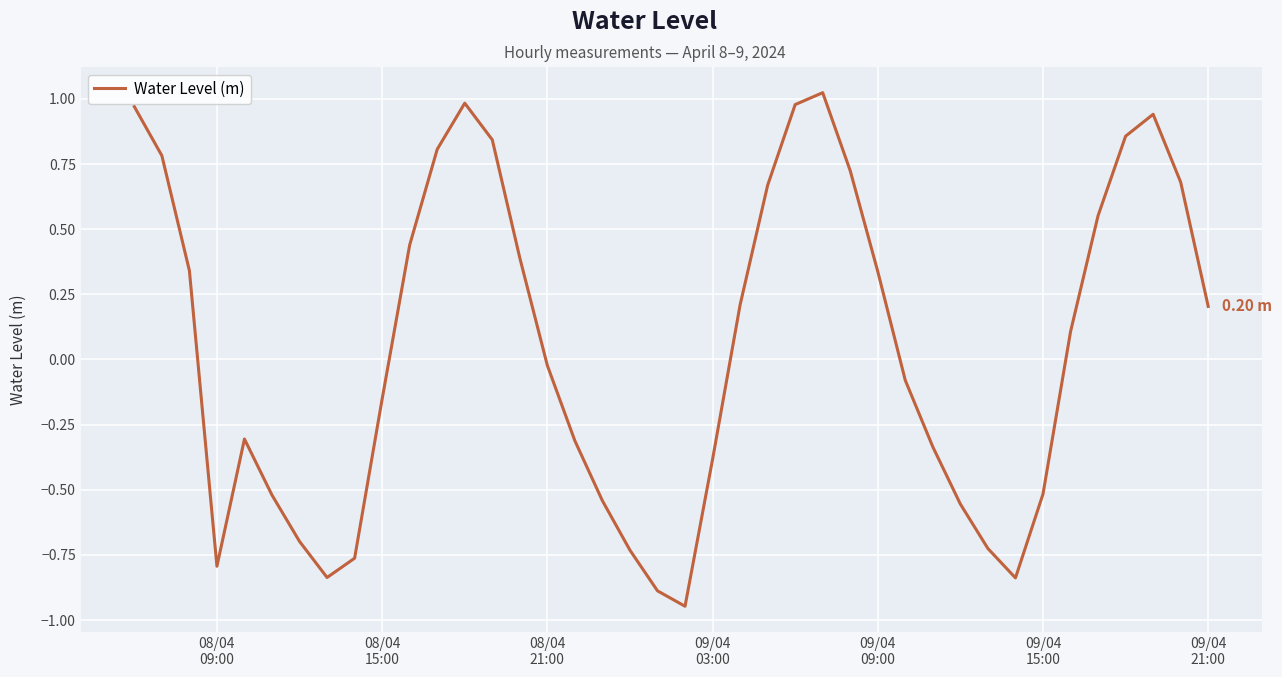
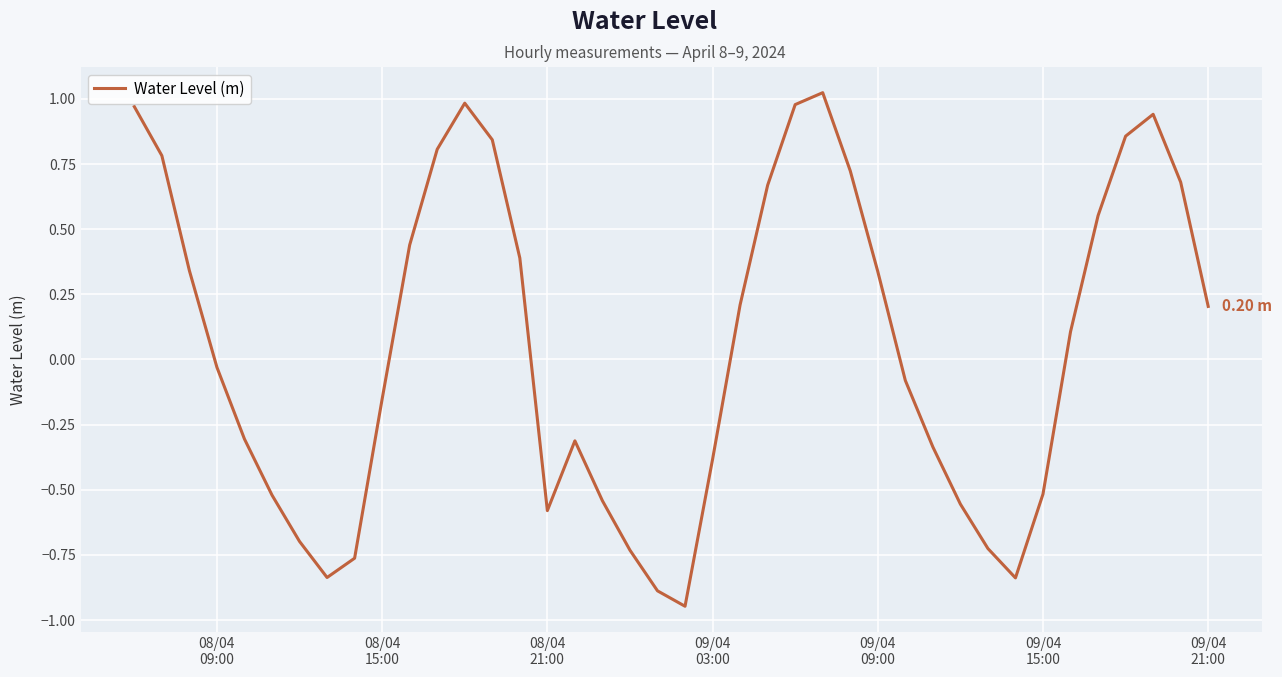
  {
-   "08/04 09:00": -0.79,
+   "08/04 09:00": -0.03,
    "08/04 15:00": -0.15,
-   "08/04 21:00": -0.02,
+   "08/04 21:00": -0.58,
    "09/04 03:00": -0.38,
    "09/04 09:00": 0.34,
    "09/04 15:00": -0.52
  }
